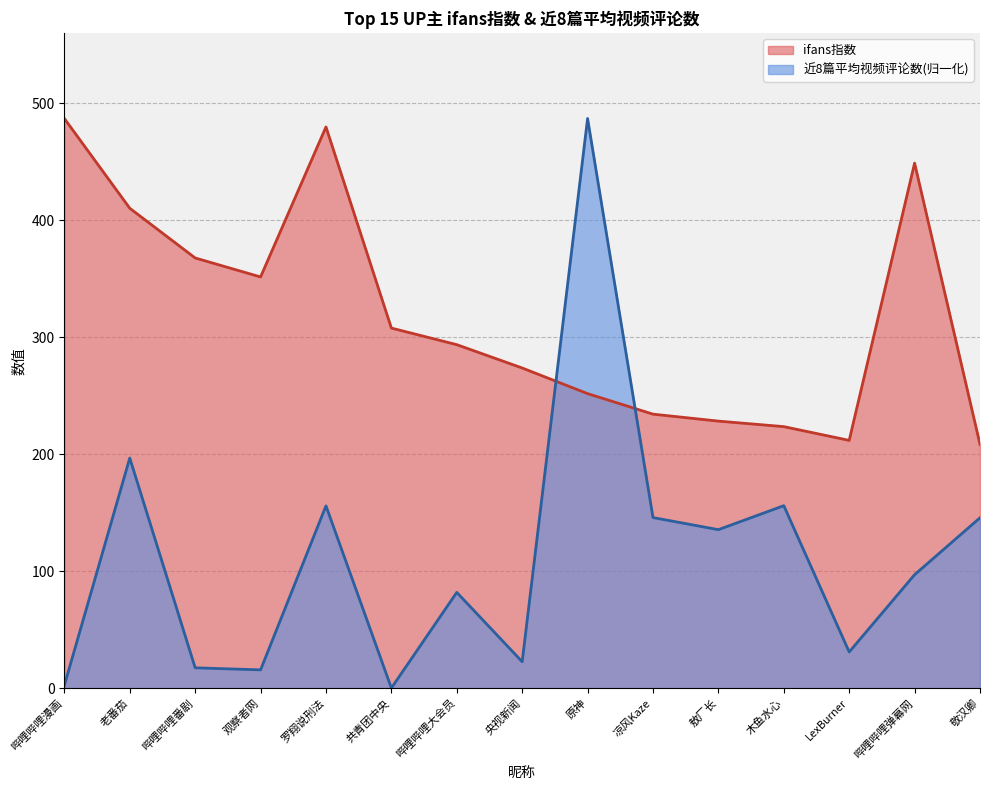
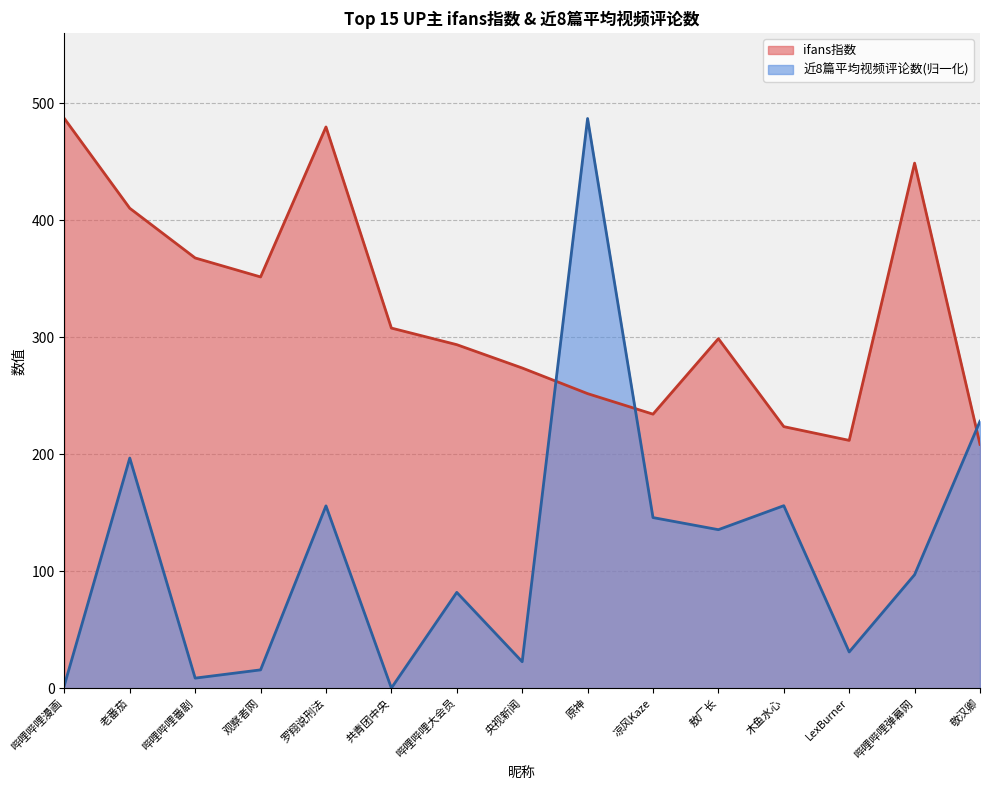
  {
    "ifans指数": {
      "哔哩哔哩漫画": 487,
      "老番茄": 410,
      "哔哩哔哩番剧": 368,
      "观察者网": 352,
      "罗翔说刑法": 480,
      "共青团中央": 308,
      "哔哩哔哩大会员": 294,
      "央视新闻": 274,
      "原神": 252,
      "凉风Kaze": 234,
-     "敖厂长": 228,
+     "敖厂长": 299,
      "木鱼水心": 224,
      "LexBurner": 212,
      "哔哩哔哩弹幕网": 449,
      "敬汉卿": 208
    },
    "近8篇平均视频评论数(归一化)": {
      "哔哩哔哩漫画": 3,
      "老番茄": 197,
-     "哔哩哔哩番剧": 17,
+     "哔哩哔哩番剧": 9,
      "观察者网": 16,
      "罗翔说刑法": 156,
      "共青团中央": 0,
      "哔哩哔哩大会员": 82,
      "央视新闻": 23,
      "原神": 487,
      "凉风Kaze": 146,
      "敖厂长": 136,
      "木鱼水心": 156,
      "LexBurner": 31,
      "哔哩哔哩弹幕网": 97,
-     "敬汉卿": 146
+     "敬汉卿": 228
    }
  }
